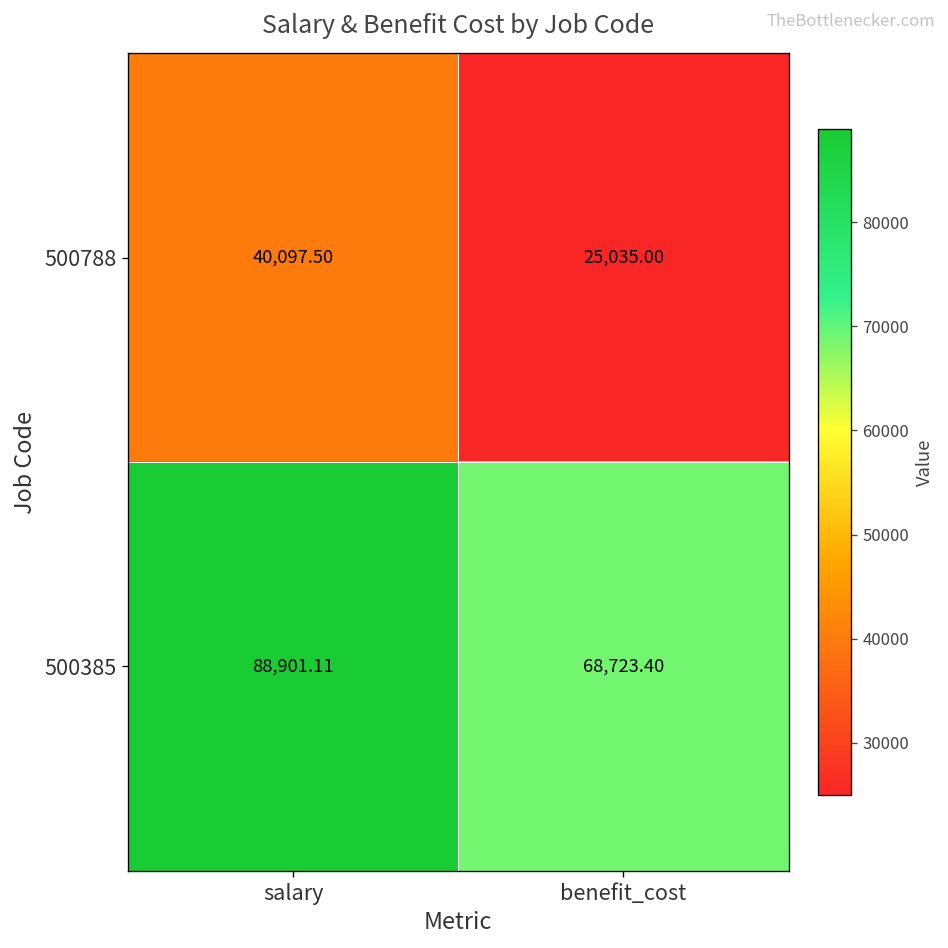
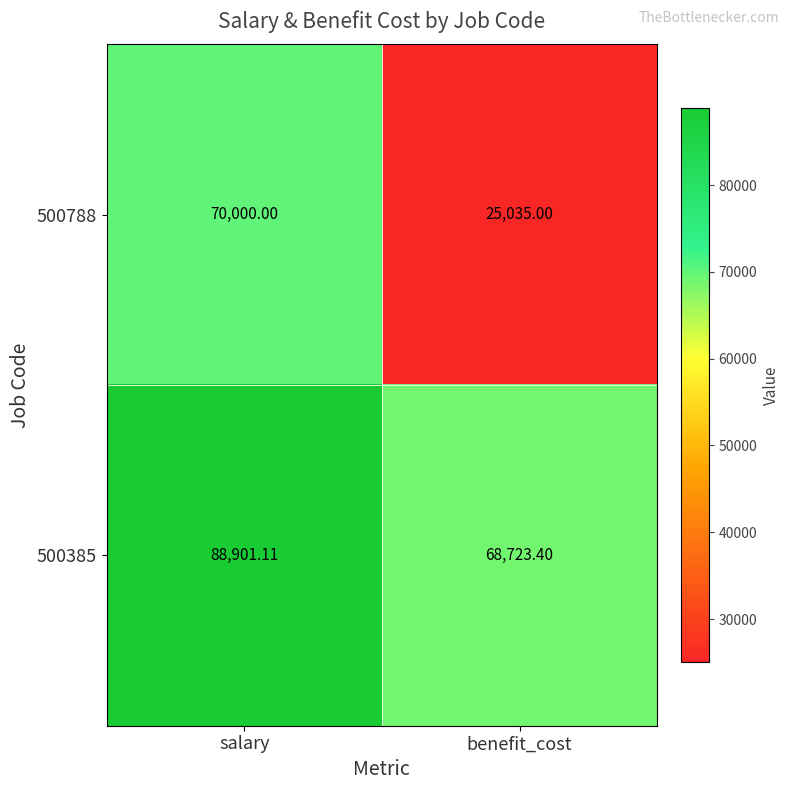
  {
    "500788": {
-     "salary": "40,097.50",
+     "salary": "70,000.00",
      "benefit_cost": "25,035.00"
    },
    "500385": {
      "salary": "88,901.11",
      "benefit_cost": "68,723.40"
    }
  }
